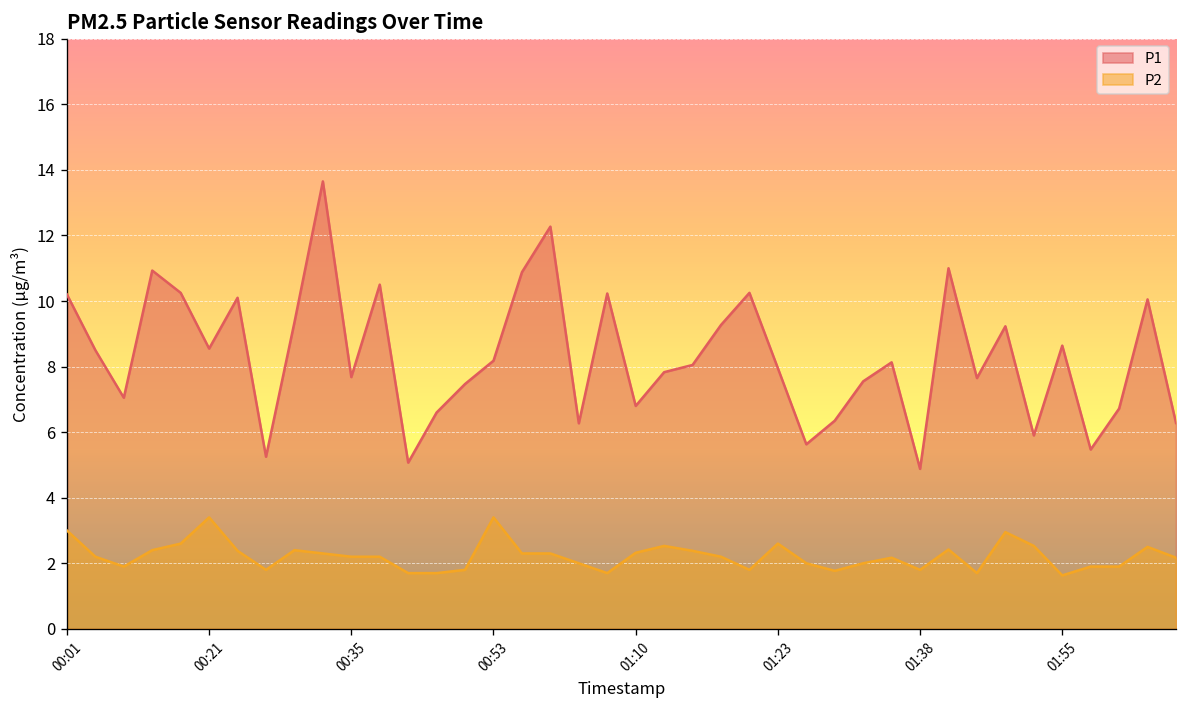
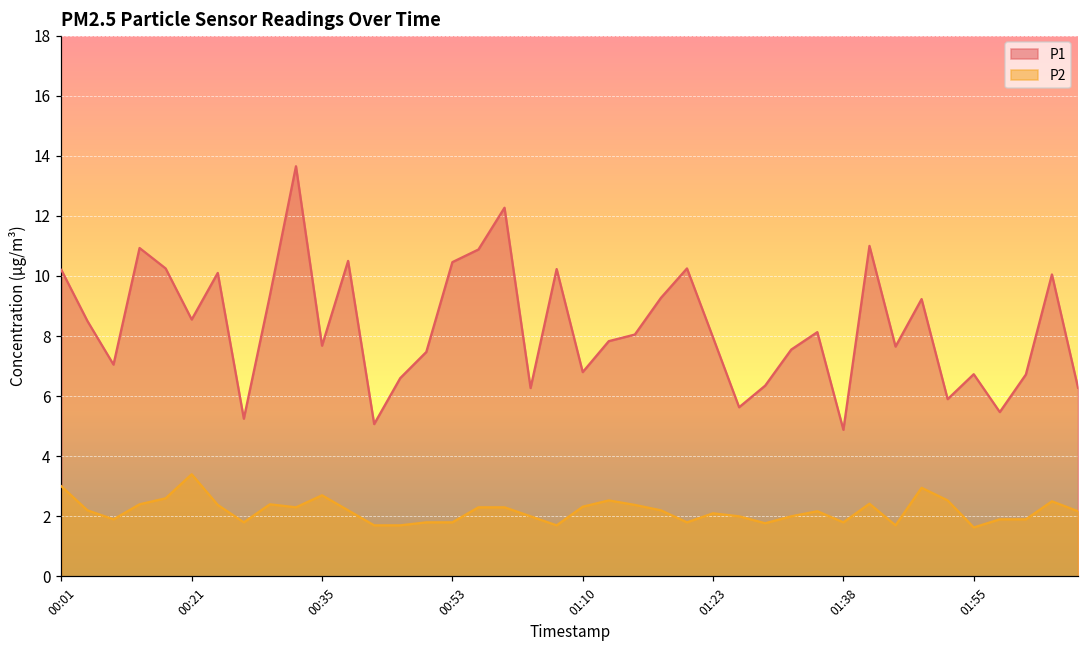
  {
    "P1": {
      "00:01": 10.2,
      "00:21": 8.6,
      "00:35": 7.7,
-     "00:53": 8.2,
+     "00:53": 10.5,
      "01:10": 6.8,
      "01:23": 8.0,
      "01:38": 4.9,
-     "01:55": 8.6
+     "01:55": 6.7
    },
    "P2": {
      "00:01": 3.0,
      "00:21": 3.4,
-     "00:35": 2.2,
-     "00:53": 3.4,
+     "00:35": 2.7,
+     "00:53": 1.8,
      "01:10": 2.3,
-     "01:23": 2.6,
+     "01:23": 2.1,
      "01:38": 1.8,
      "01:55": 1.6
    }
  }
